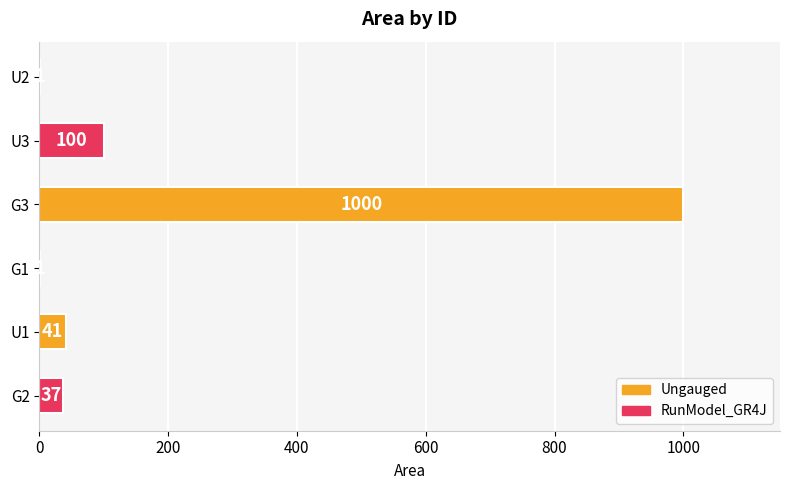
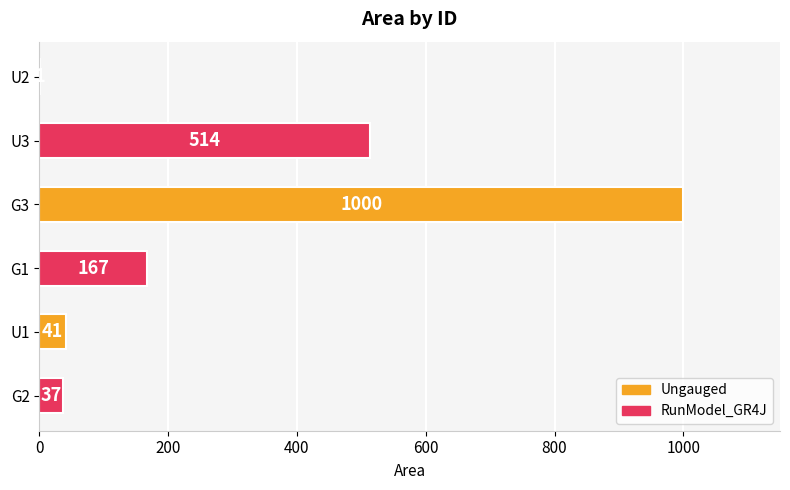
  {
-   "U3": 100,
+   "U3": 514,
    "G3": 1000,
-   "G1": 0,
+   "G1": 170,
    "U1": 41,
    "G2": 37
  }
